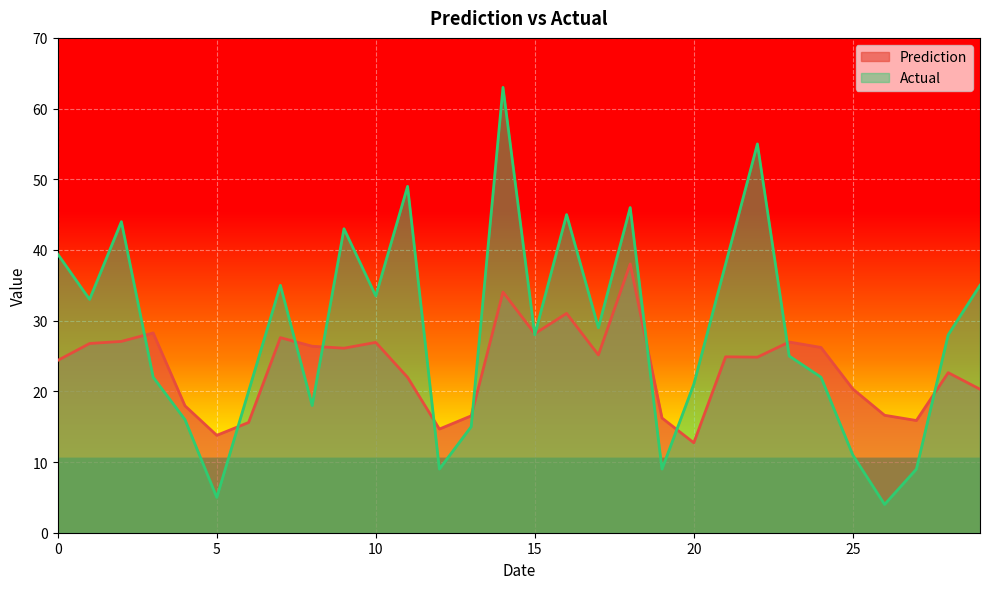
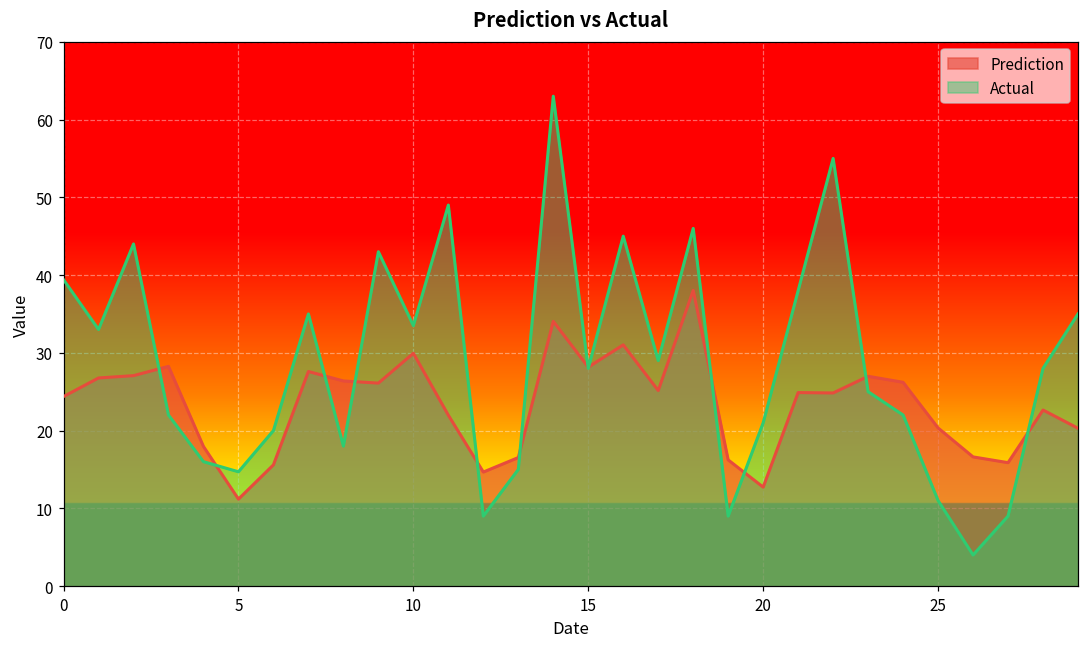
  {
    "Prediction": {
      "0": 24,
-     "5": 14,
-     "10": 27,
+     "5": 11,
+     "10": 30,
      "20": 13,
      "25": 20
    },
    "Actual": {
      "0": 39,
-     "5": 5,
+     "5": 15,
      "10": 34,
      "20": 21,
      "25": 11
    }
  }
